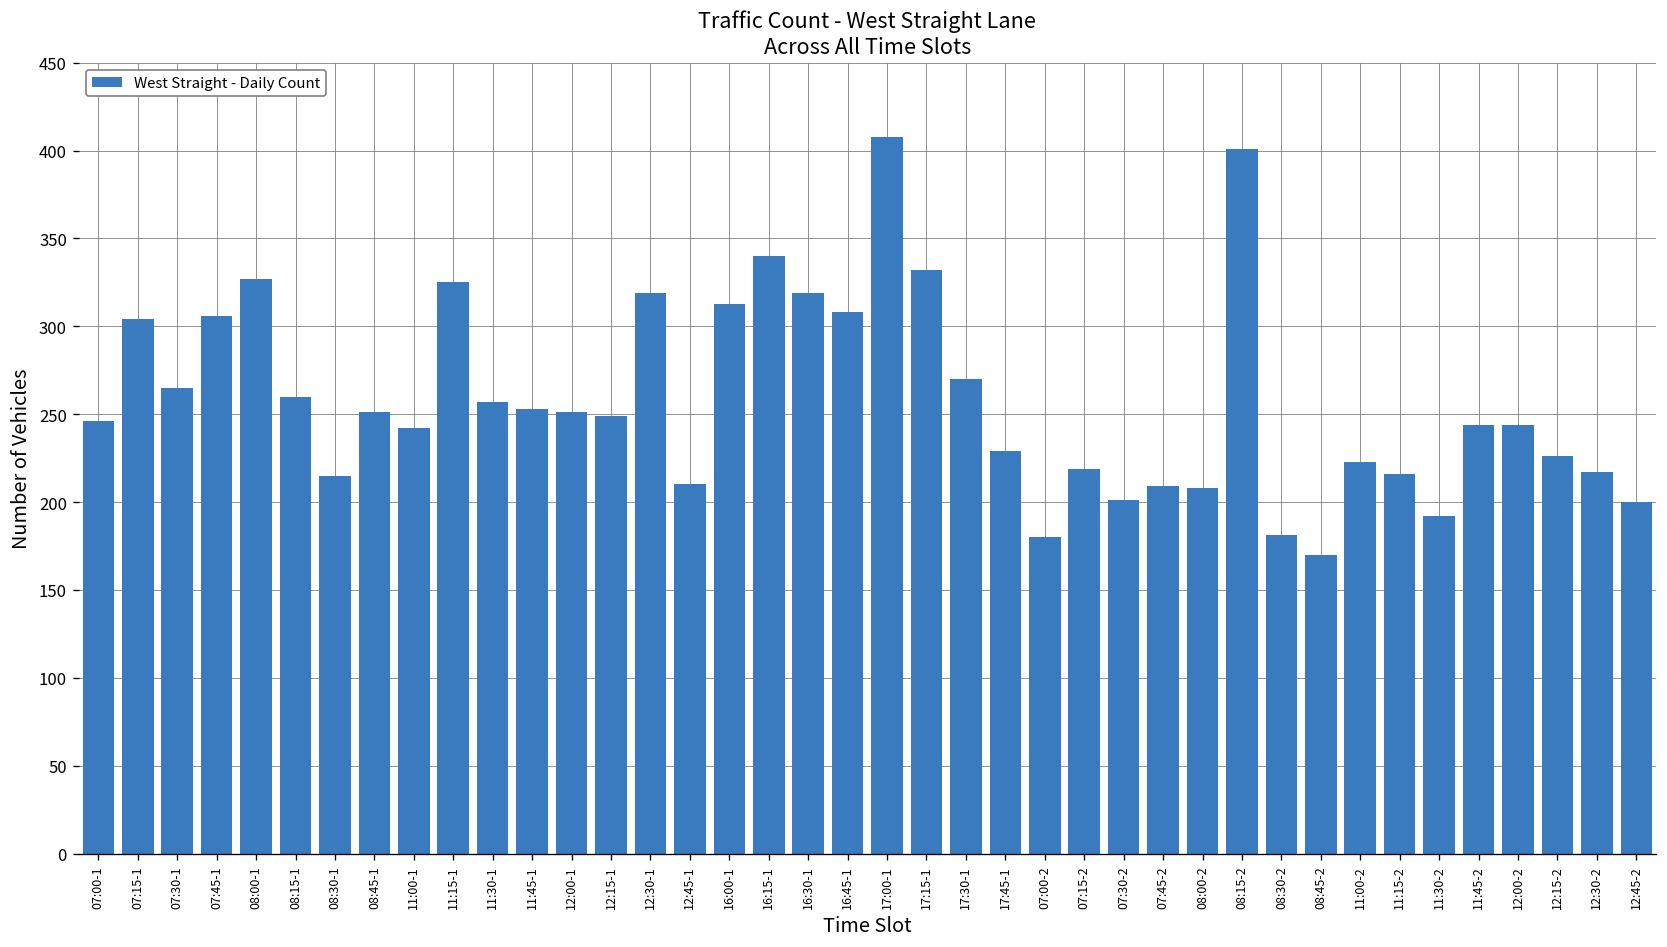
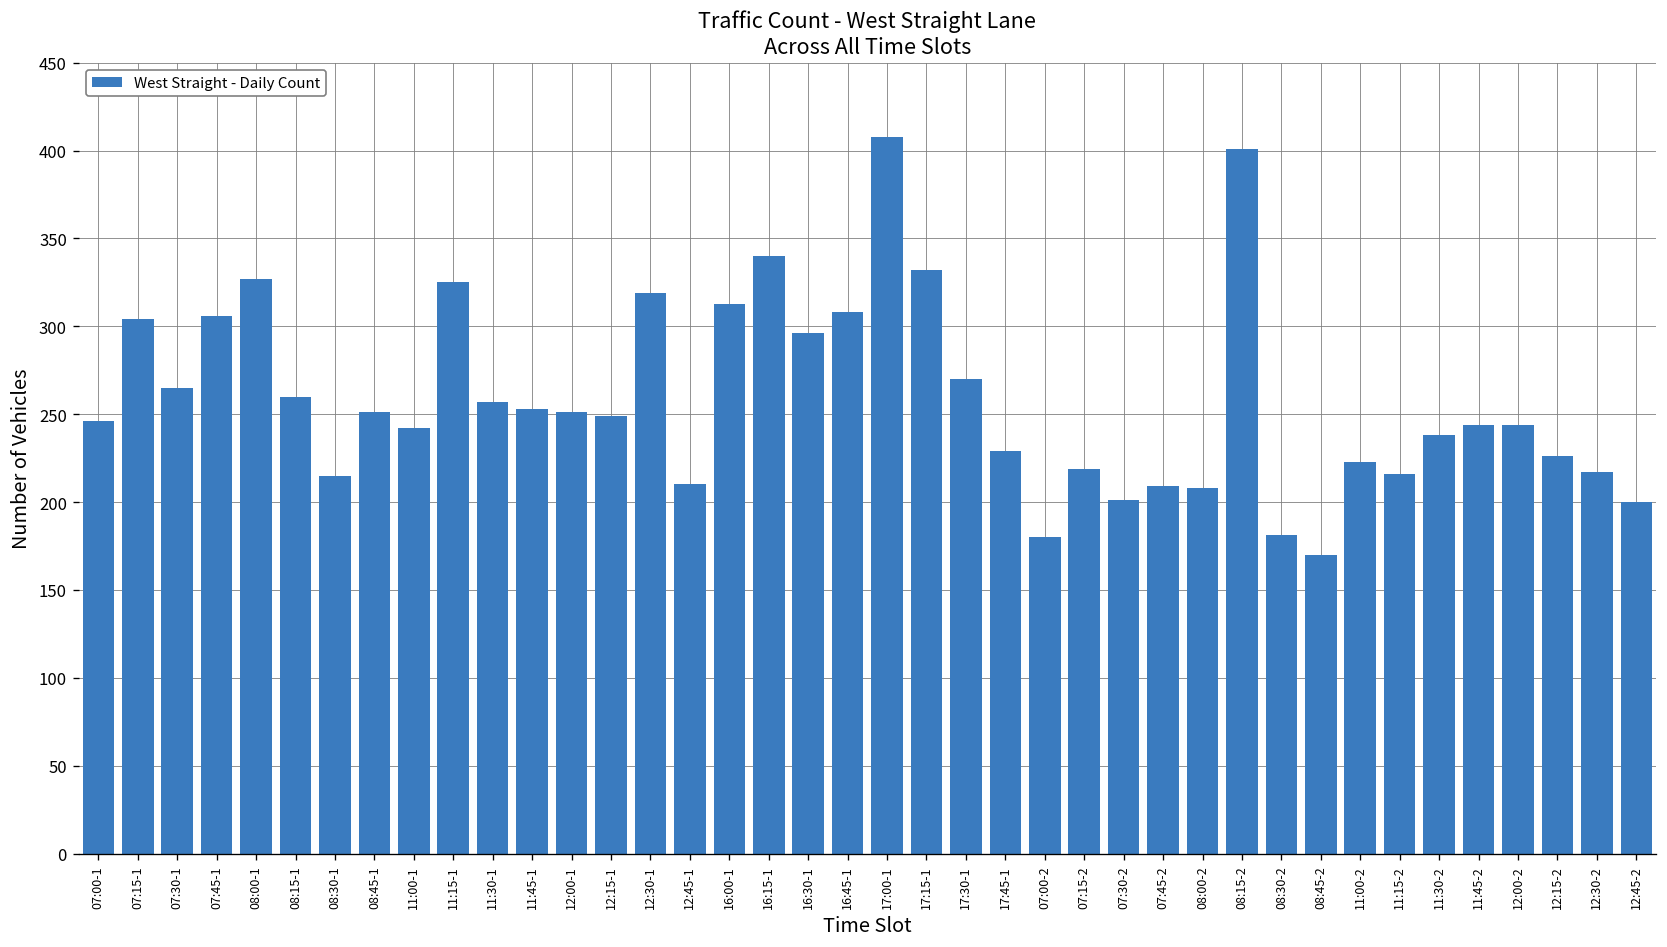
  {
    "07:00-1": 246,
    "07:15-1": 304,
    "07:30-1": 265,
    "07:45-1": 306,
    "08:00-1": 327,
    "08:15-1": 260,
    "08:30-1": 215,
    "08:45-1": 251,
    "11:00-1": 242,
    "11:15-1": 325,
    "11:30-1": 257,
    "11:45-1": 253,
    "12:00-1": 251,
    "12:15-1": 249,
    "12:30-1": 319,
    "12:45-1": 210,
    "16:00-1": 313,
    "16:15-1": 340,
-   "16:30-1": 319,
+   "16:30-1": 296,
    "16:45-1": 308,
    "17:00-1": 408,
    "17:15-1": 332,
    "17:30-1": 270,
    "17:45-1": 229,
    "07:00-2": 180,
    "07:15-2": 219,
    "07:30-2": 201,
    "07:45-2": 209,
    "08:00-2": 208,
    "08:15-2": 401,
    "08:30-2": 181,
    "08:45-2": 170,
    "11:00-2": 223,
    "11:15-2": 216,
-   "11:30-2": 192,
+   "11:30-2": 238,
    "11:45-2": 244,
    "12:00-2": 244,
    "12:15-2": 226,
    "12:30-2": 217,
    "12:45-2": 200
  }
